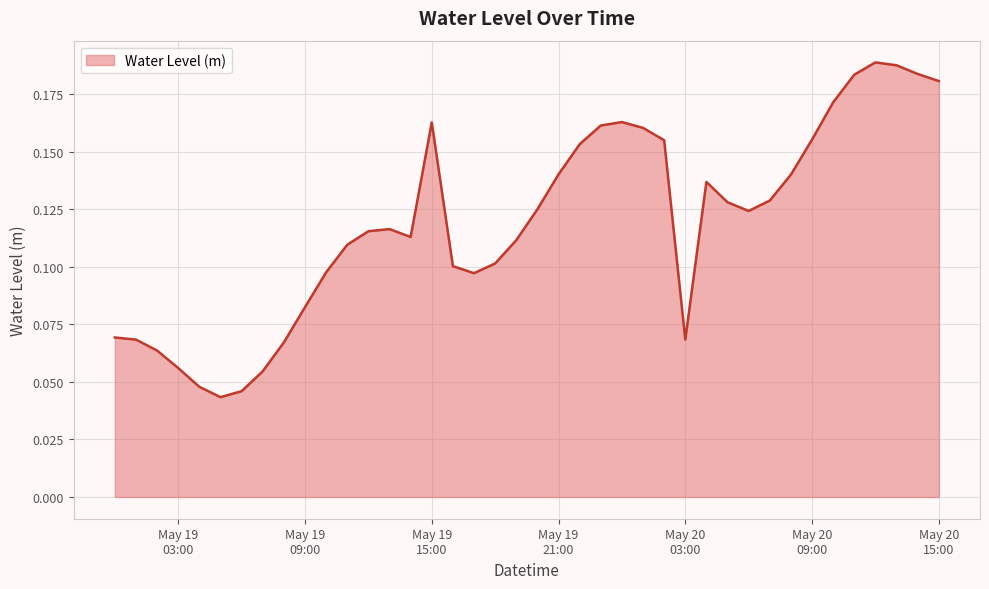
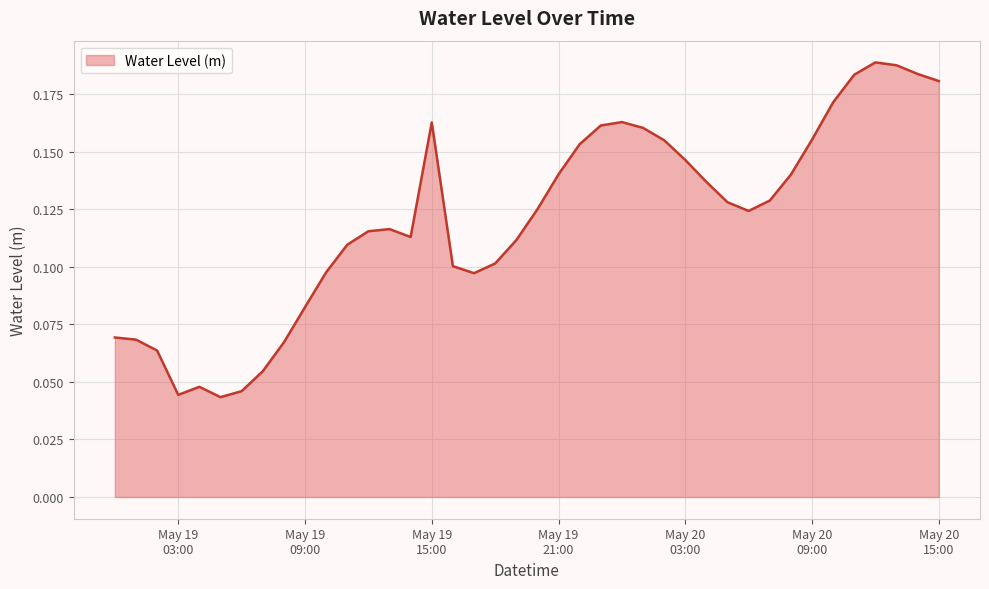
  {
-   "May 19 03:00": 0.056,
+   "May 19 03:00": 0.044,
    "May 19 09:00": 0.082,
    "May 19 15:00": 0.163,
    "May 19 21:00": 0.140,
-   "May 20 03:00": 0.068,
+   "May 20 03:00": 0.146,
    "May 20 09:00": 0.155,
    "May 20 15:00": 0.181
  }
